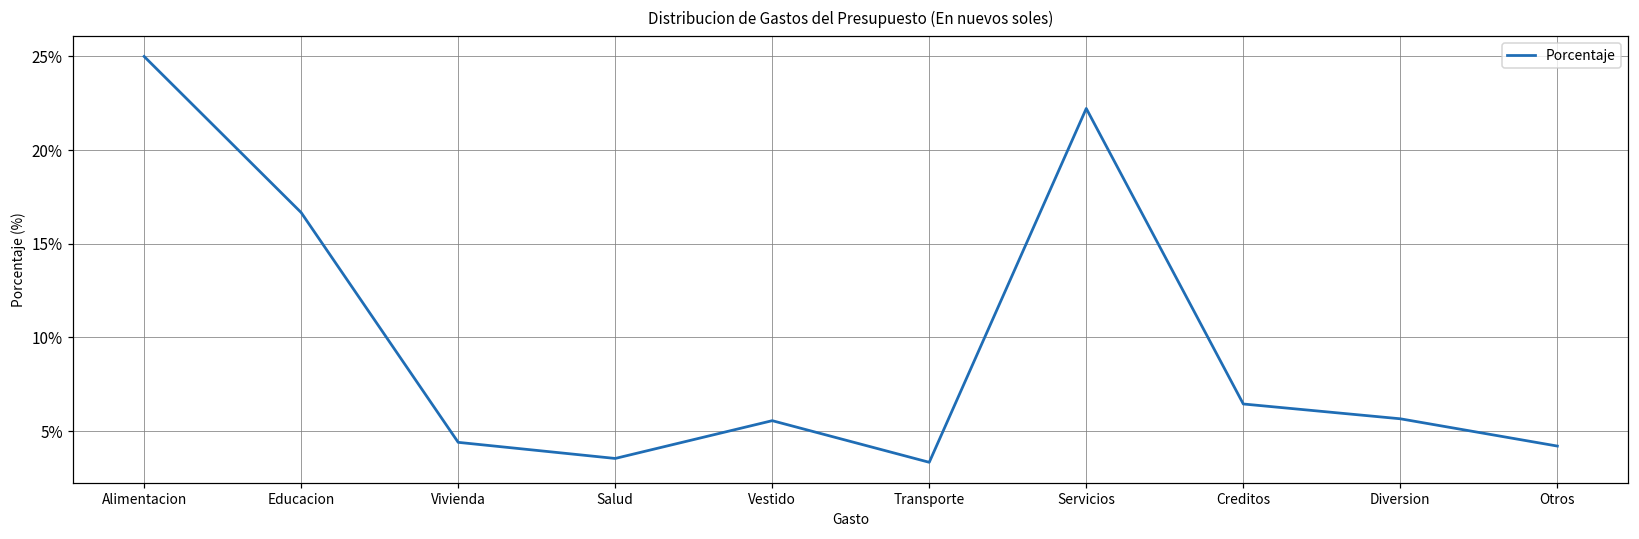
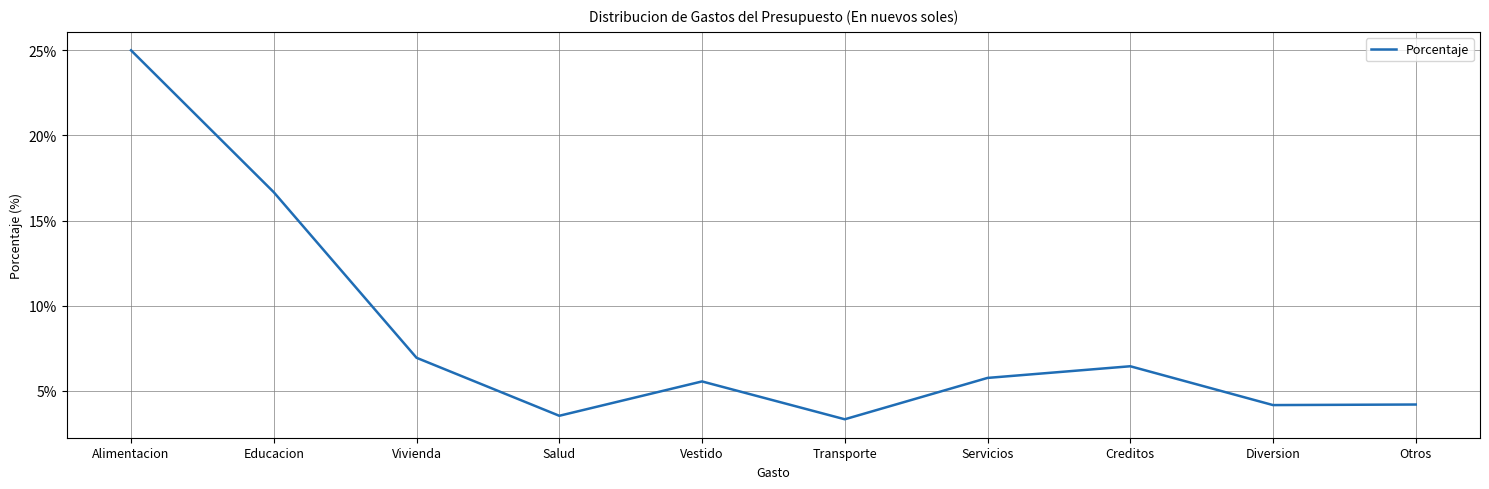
  {
    "Alimentacion": "25.0%",
    "Educacion": "16.7%",
-   "Vivienda": "4.4%",
+   "Vivienda": "6.9%",
    "Salud": "3.5%",
    "Vestido": "5.6%",
    "Transporte": "3.3%",
-   "Servicios": "22.2%",
+   "Servicios": "5.8%",
    "Creditos": "6.4%",
-   "Diversion": "5.7%",
+   "Diversion": "4.2%",
    "Otros": "4.2%"
  }
